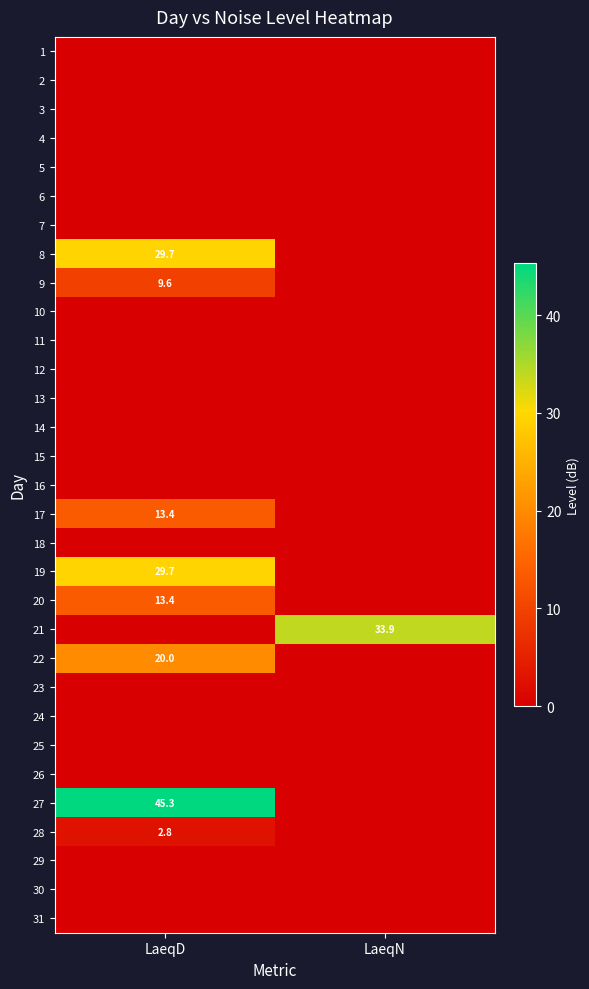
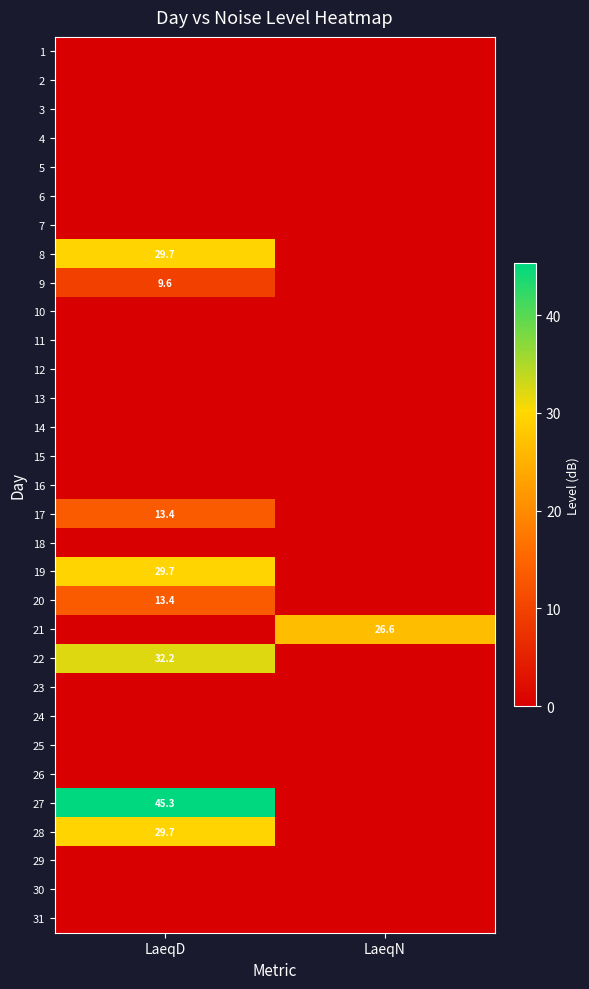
  {
    "8": {
      "LaeqD": 29.7
    },
    "9": {
      "LaeqD": 9.6
    },
    "17": {
      "LaeqD": 13.4
    },
    "19": {
      "LaeqD": 29.7
    },
    "20": {
      "LaeqD": 13.4
    },
    "21": {
-     "LaeqN": 33.9
+     "LaeqN": 26.6
    },
    "22": {
-     "LaeqD": 20.0
+     "LaeqD": 32.2
    },
    "27": {
      "LaeqD": 45.3
    },
    "28": {
-     "LaeqD": 2.8
+     "LaeqD": 29.7
    }
  }
